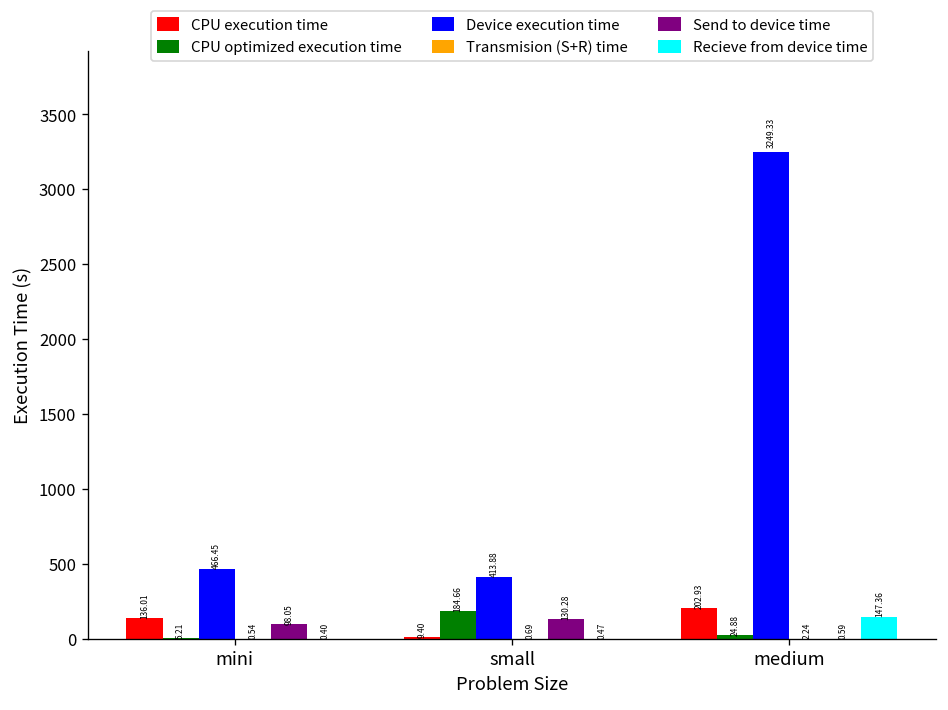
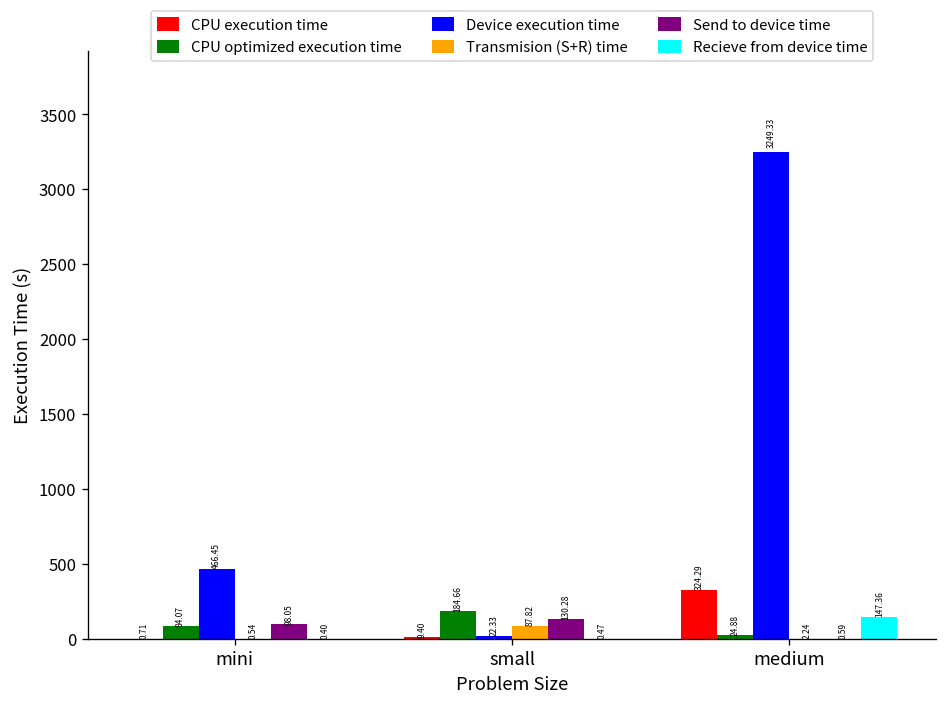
  {
    "CPU execution time": {
-     "mini": 136.01,
+     "mini": 0.71,
      "small": 9.40,
-     "medium": 202.93
+     "medium": 324.29
    },
    "CPU optimized execution time": {
-     "mini": 5.21,
+     "mini": 84.07,
      "small": 184.66,
      "medium": 24.88
    },
    "Device execution time": {
      "mini": 466.45,
-     "small": 413.88,
+     "small": 22.33,
      "medium": 3249.33
    },
    "Transmision (S+R) time": {
      "mini": 0.54,
-     "small": 0.69,
+     "small": 87.82,
      "medium": 2.24
    },
    "Send to device time": {
      "mini": 98.05,
      "small": 130.28,
      "medium": 0.59
    },
    "Recieve from device time": {
      "mini": 0.40,
      "small": 0.47,
      "medium": 147.36
    }
  }
